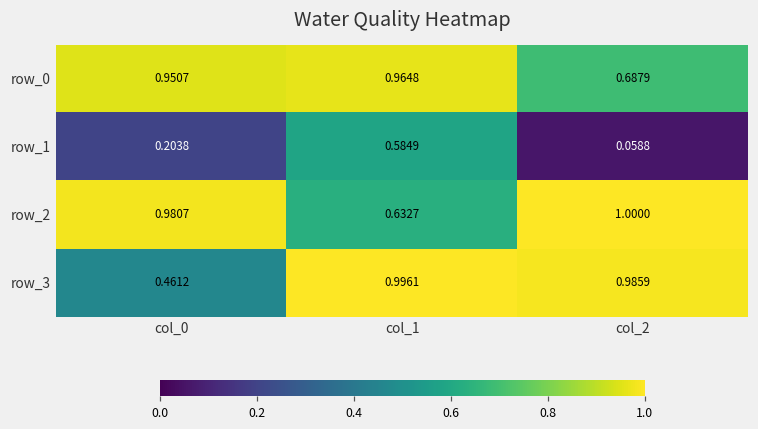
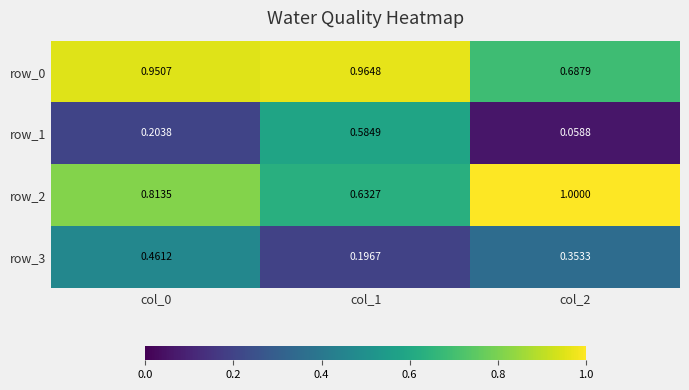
  {
    "row_0": {
      "col_0": 0.9507,
      "col_1": 0.9648,
      "col_2": 0.6879
    },
    "row_1": {
      "col_0": 0.2038,
      "col_1": 0.5849,
      "col_2": 0.0588
    },
    "row_2": {
-     "col_0": 0.9807,
+     "col_0": 0.8135,
      "col_1": 0.6327,
      "col_2": 1.0000
    },
    "row_3": {
      "col_0": 0.4612,
-     "col_1": 0.9961,
-     "col_2": 0.9859
+     "col_1": 0.1967,
+     "col_2": 0.3533
    }
  }
